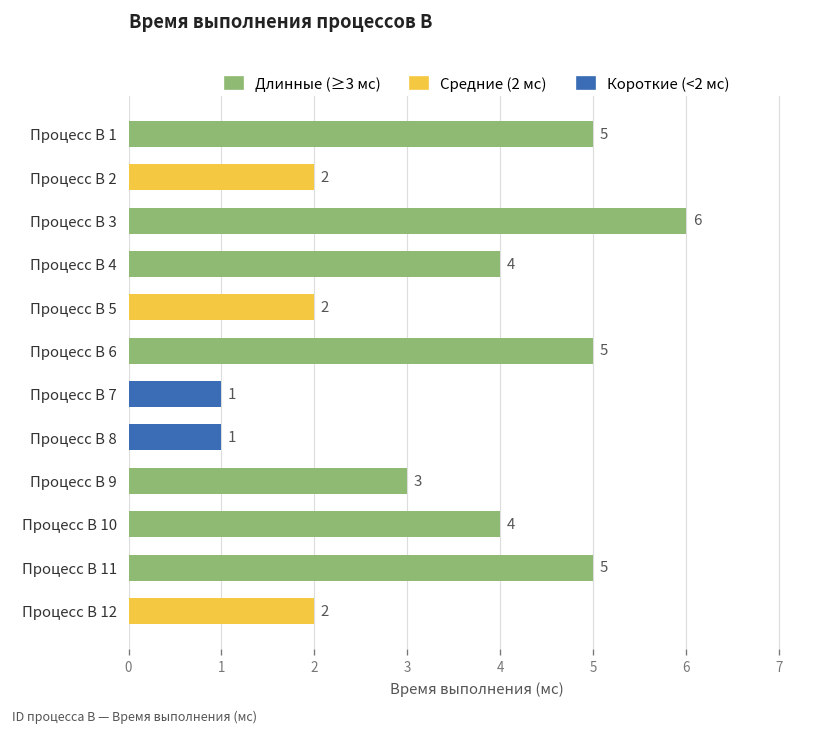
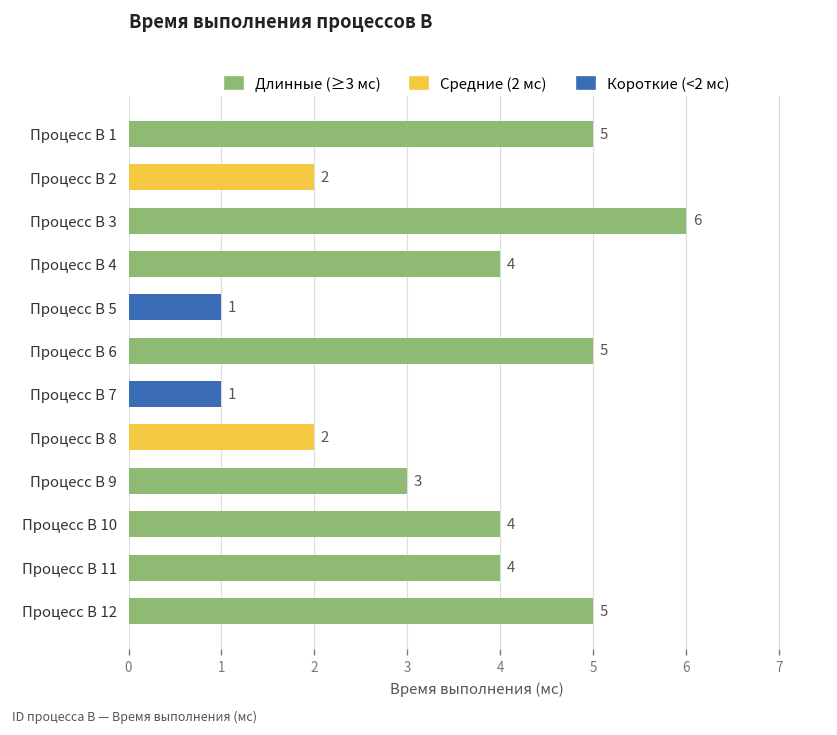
  {
    "Процесс B 1": 5,
    "Процесс B 2": 2,
    "Процесс B 3": 6,
    "Процесс B 4": 4,
-   "Процесс B 5": 2,
+   "Процесс B 5": 1,
    "Процесс B 6": 5,
    "Процесс B 7": 1,
-   "Процесс B 8": 1,
+   "Процесс B 8": 2,
    "Процесс B 9": 3,
    "Процесс B 10": 4,
-   "Процесс B 11": 5,
-   "Процесс B 12": 2
+   "Процесс B 11": 4,
+   "Процесс B 12": 5
  }
